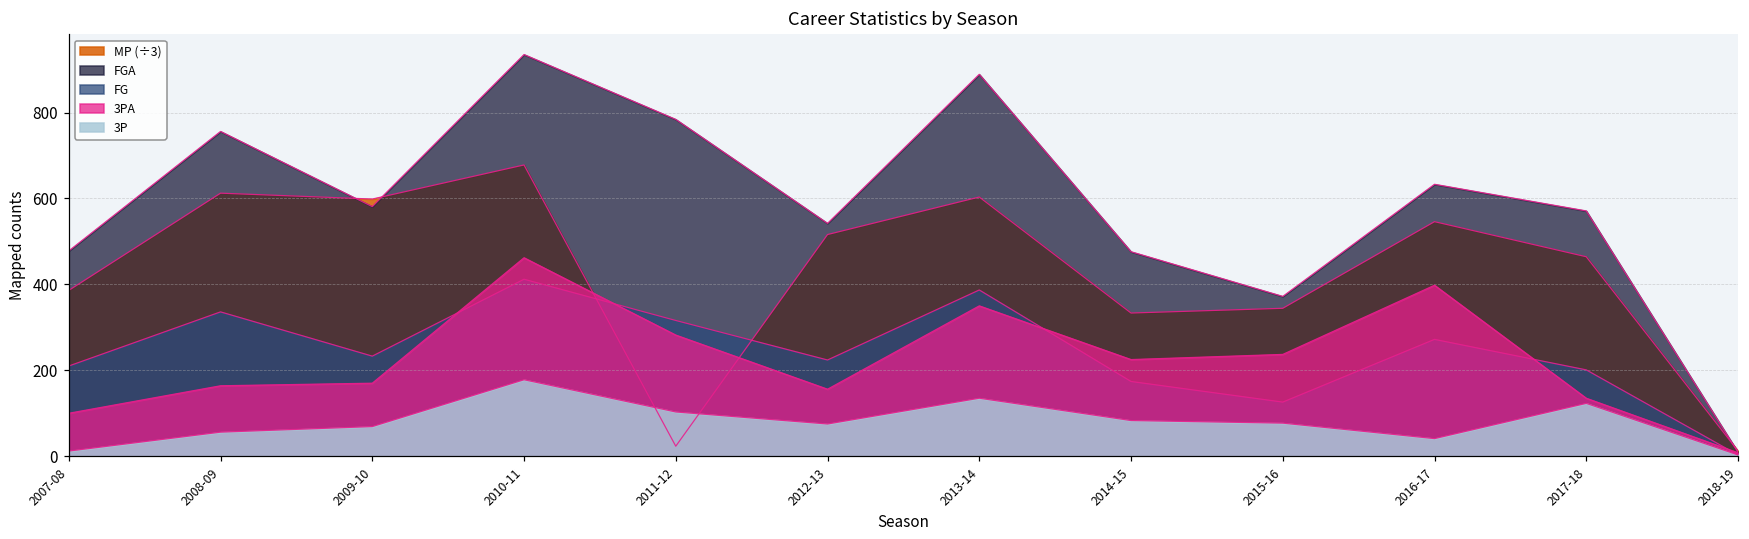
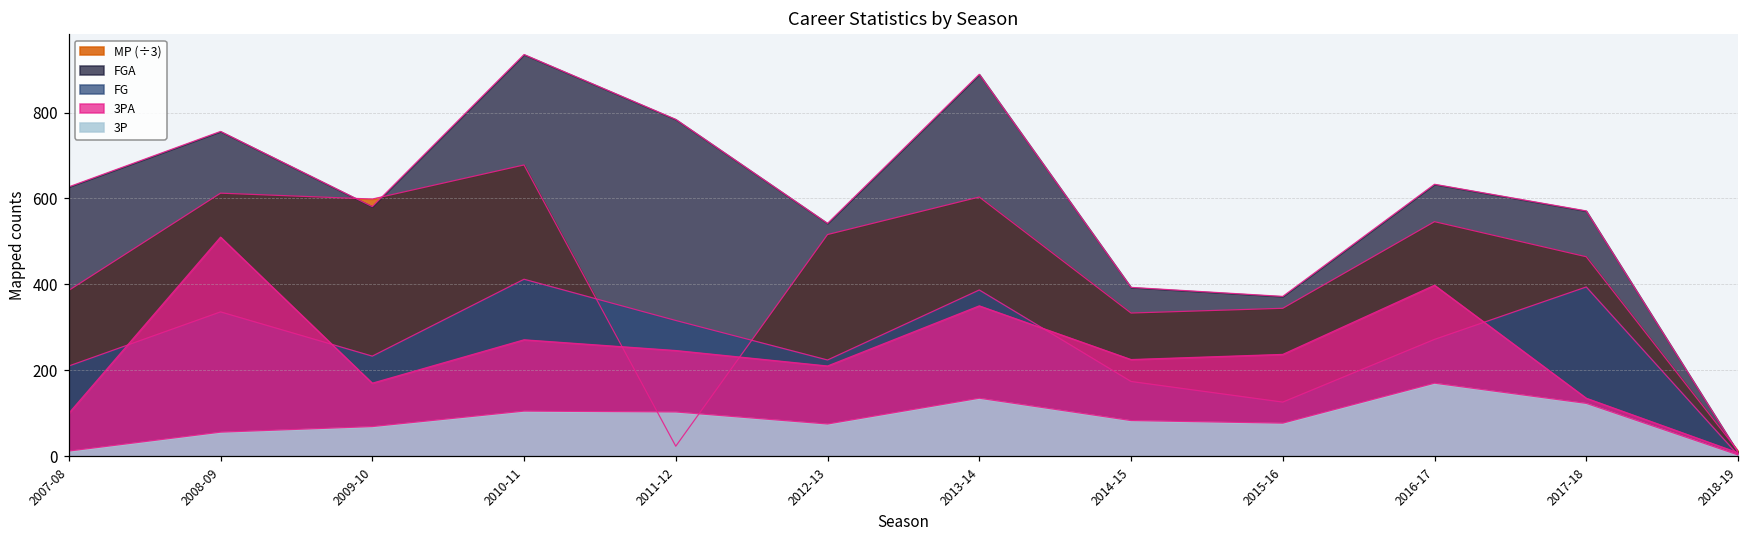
  {
    "MP (÷3)": {
      "2007-08": 390,
      "2008-09": 610,
      "2009-10": 600,
      "2010-11": 680,
      "2011-12": 20,
      "2012-13": 520,
      "2013-14": 600,
      "2014-15": 330,
      "2015-16": 340,
      "2016-17": 550,
      "2017-18": 460
    },
    "FGA": {
-     "2007-08": 480,
+     "2007-08": 630,
      "2008-09": 760,
      "2009-10": 580,
      "2010-11": 940,
      "2011-12": 780,
      "2012-13": 540,
      "2013-14": 890,
-     "2014-15": 480,
+     "2014-15": 390,
      "2015-16": 370,
      "2016-17": 630,
      "2017-18": 570
    },
    "FG": {
      "2007-08": 210,
      "2008-09": 340,
      "2009-10": 230,
      "2010-11": 410,
      "2011-12": 320,
      "2012-13": 220,
      "2013-14": 390,
      "2014-15": 170,
      "2015-16": 130,
      "2016-17": 270,
-     "2017-18": 200
+     "2017-18": 390
    },
    "3PA": {
      "2007-08": 100,
-     "2008-09": 160,
+     "2008-09": 510,
      "2009-10": 170,
-     "2010-11": 460,
-     "2011-12": 280,
-     "2012-13": 160,
+     "2010-11": 270,
+     "2011-12": 250,
+     "2012-13": 210,
      "2013-14": 350,
      "2014-15": 230,
      "2015-16": 240,
      "2016-17": 400,
      "2017-18": 140
    },
    "3P": {
      "2007-08": 10,
      "2008-09": 60,
      "2009-10": 70,
-     "2010-11": 180,
+     "2010-11": 110,
      "2011-12": 100,
      "2012-13": 80,
      "2013-14": 140,
      "2014-15": 80,
      "2015-16": 80,
-     "2016-17": 40,
+     "2016-17": 170,
      "2017-18": 120
    }
  }
